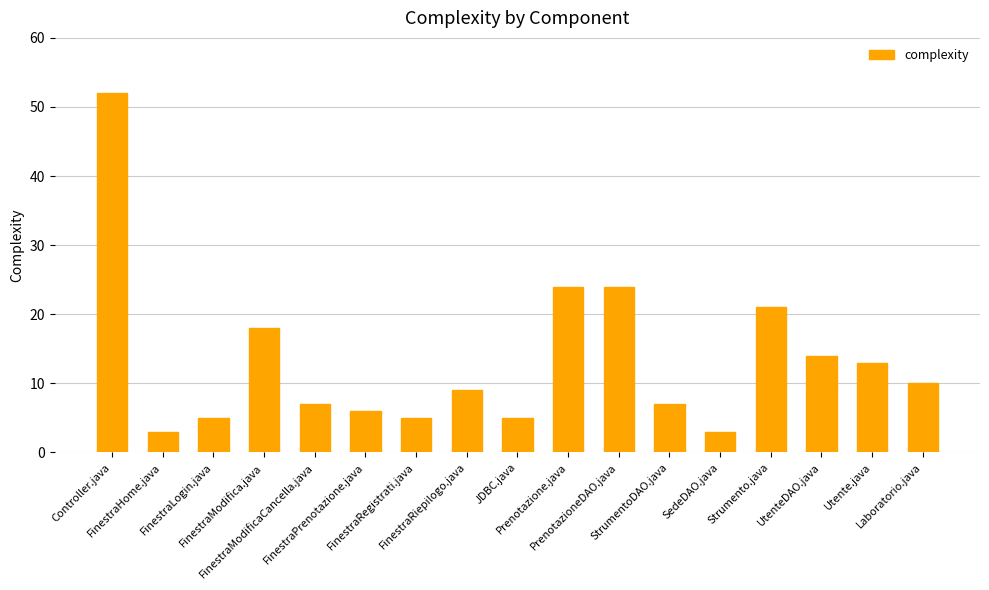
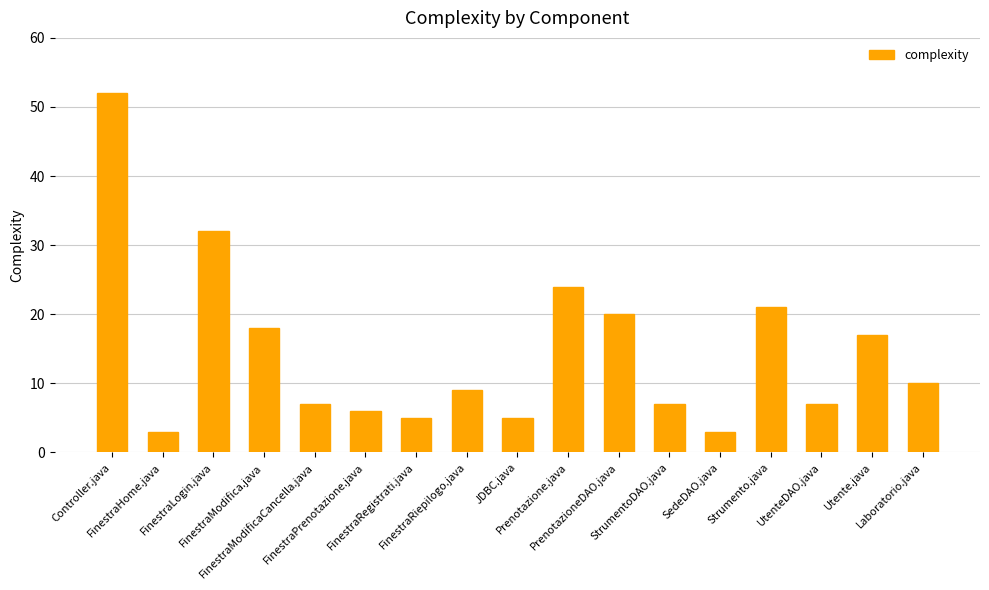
  {
    "Controller.java": 52,
    "FinestraHome.java": 3,
-   "FinestraLogin.java": 5,
+   "FinestraLogin.java": 32,
    "FinestraModifica.java": 18,
    "FinestraModificaCancella.java": 7,
    "FinestraPrenotazione.java": 6,
    "FinestraRegistrati.java": 5,
    "FinestraRiepilogo.java": 9,
    "JDBC.java": 5,
    "Prenotazione.java": 24,
-   "PrenotazioneDAO.java": 24,
+   "PrenotazioneDAO.java": 20,
    "StrumentoDAO.java": 7,
    "SedeDAO.java": 3,
    "Strumento.java": 21,
-   "UtenteDAO.java": 14,
-   "Utente.java": 13,
+   "UtenteDAO.java": 7,
+   "Utente.java": 17,
    "Laboratorio.java": 10
  }
